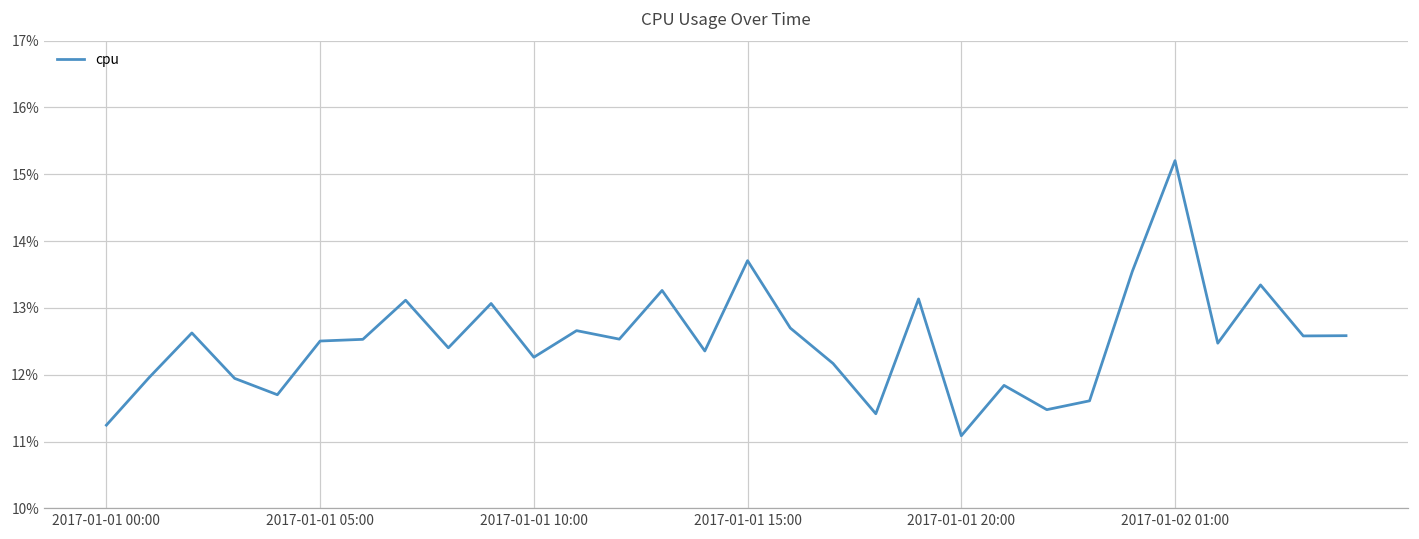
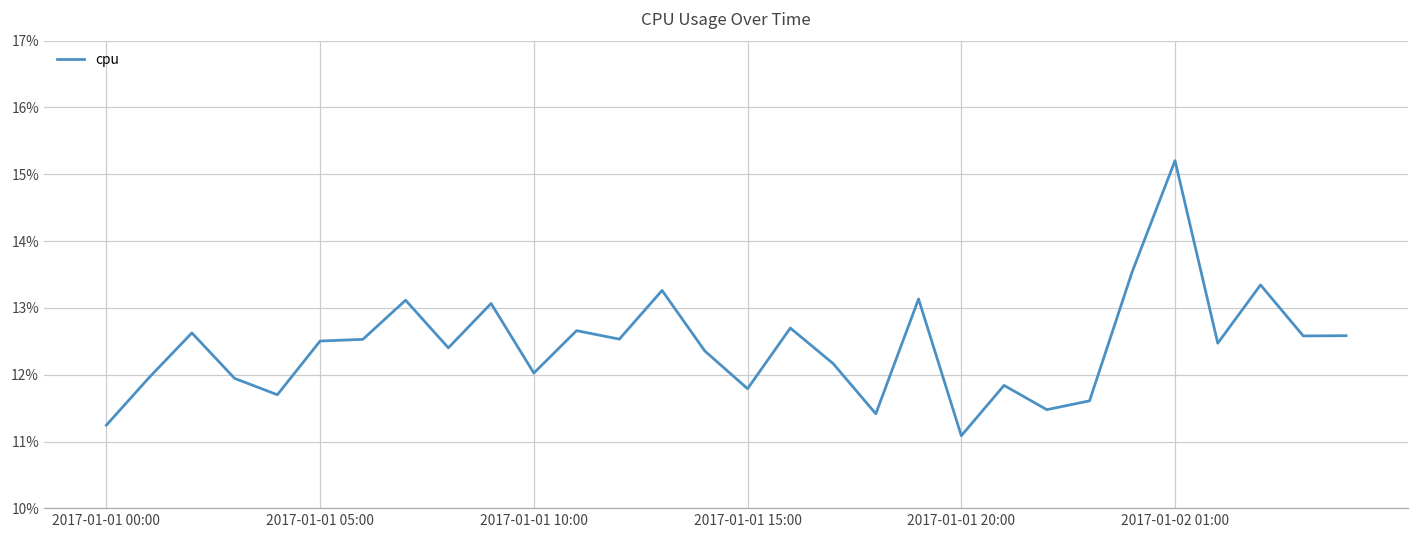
  {
    "2017-01-01 00:00": "11.2%",
    "2017-01-01 05:00": "12.5%",
-   "2017-01-01 10:00": "12.3%",
-   "2017-01-01 15:00": "13.7%",
+   "2017-01-01 10:00": "12.0%",
+   "2017-01-01 15:00": "11.8%",
    "2017-01-01 20:00": "11.1%",
    "2017-01-02 01:00": "15.2%"
  }
